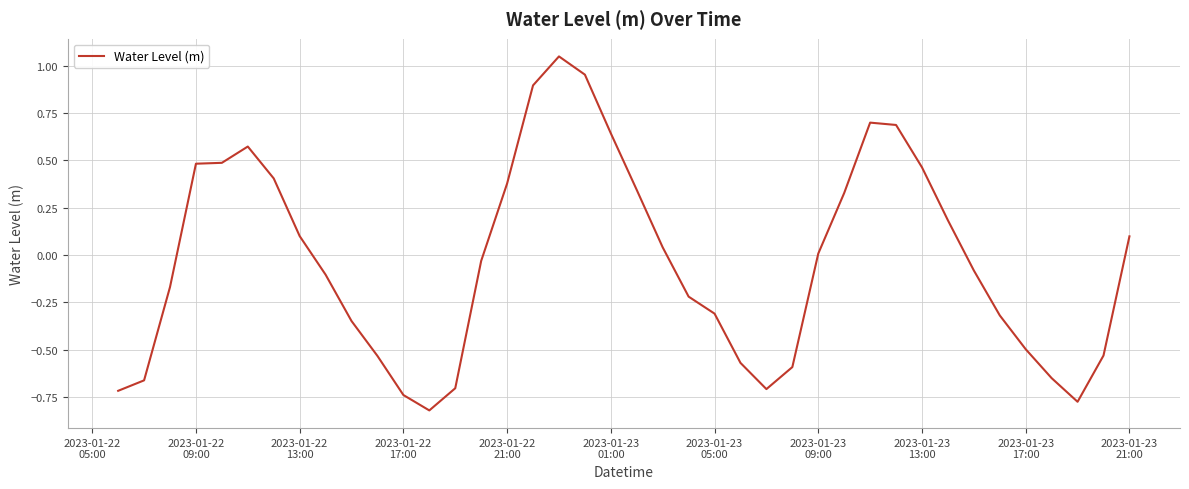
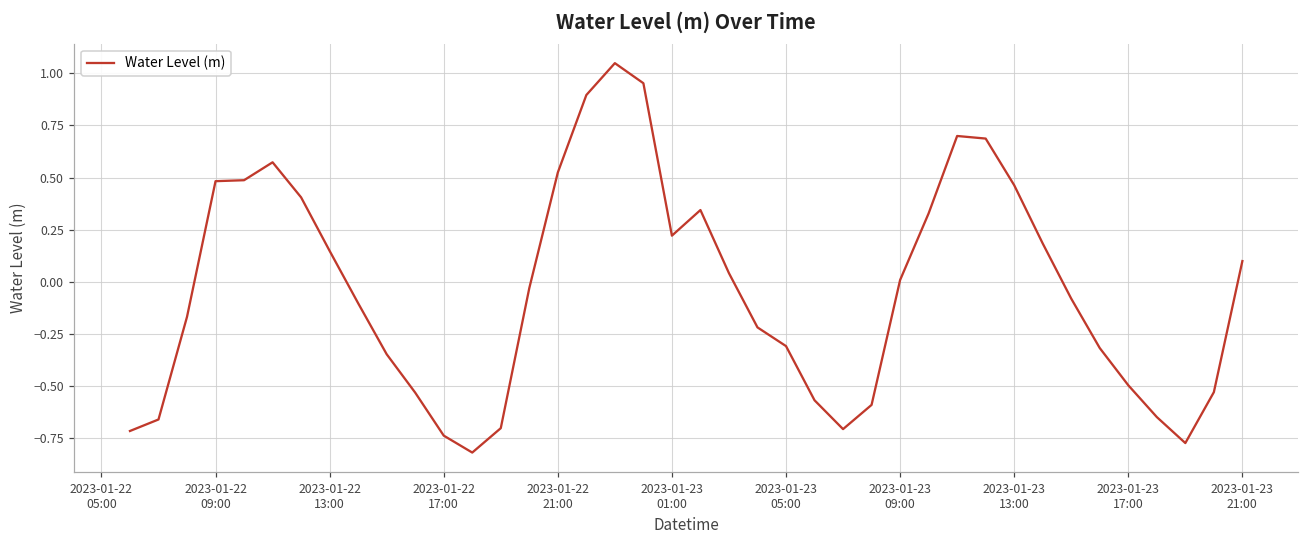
  {
    "2023-01-22 09:00": 0.48,
-   "2023-01-22 13:00": 0.10,
+   "2023-01-22 13:00": 0.15,
    "2023-01-22 17:00": -0.74,
-   "2023-01-22 21:00": 0.38,
-   "2023-01-23 01:00": 0.64,
+   "2023-01-22 21:00": 0.52,
+   "2023-01-23 01:00": 0.22,
    "2023-01-23 05:00": -0.31,
    "2023-01-23 09:00": 0.01,
    "2023-01-23 13:00": 0.46,
    "2023-01-23 17:00": -0.50,
    "2023-01-23 21:00": 0.10
  }
